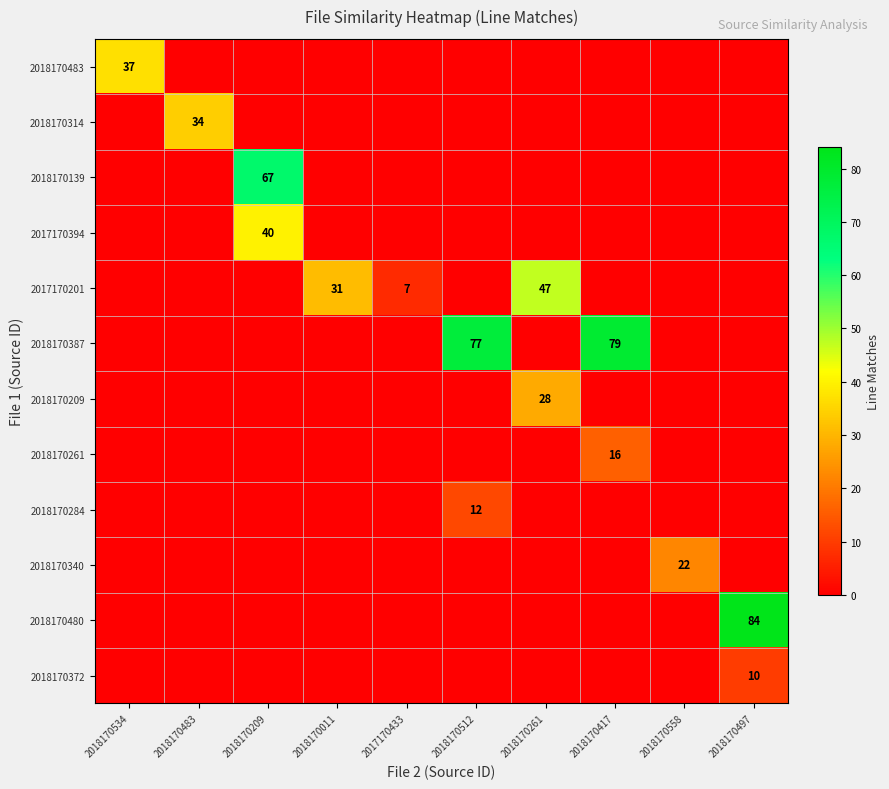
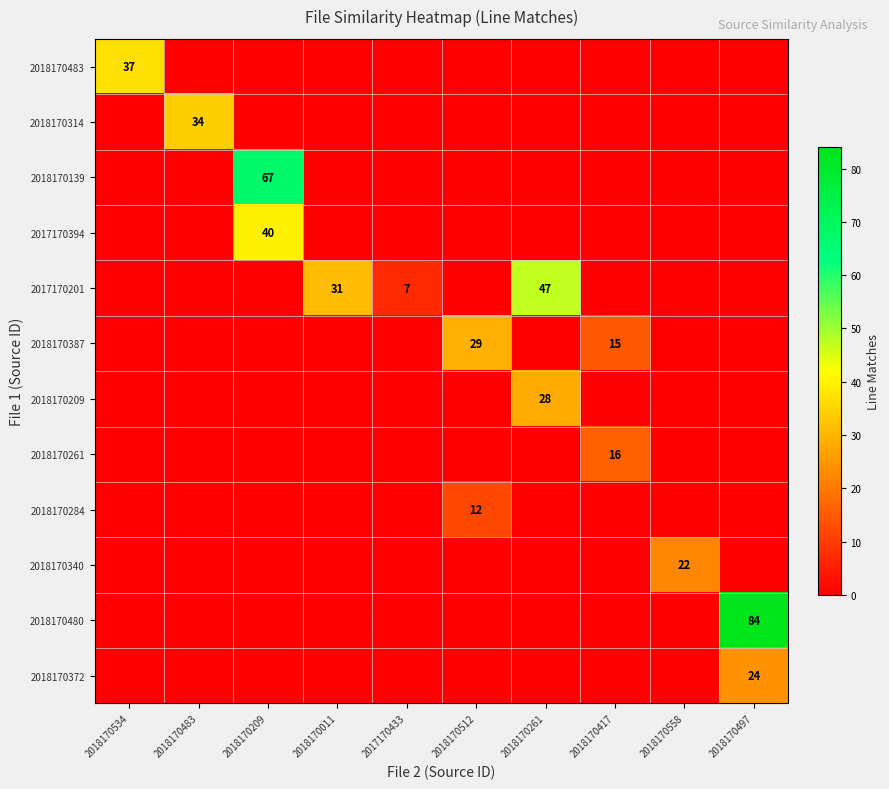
  {
    "2018170483": {
      "2018170534": 37
    },
    "2018170314": {
      "2018170483": 34
    },
    "2018170139": {
      "2018170209": 67
    },
    "2017170394": {
      "2018170209": 40
    },
    "2017170201": {
      "2018170011": 31,
      "2017170433": 7,
      "2018170261": 47
    },
    "2018170387": {
-     "2018170512": 77,
-     "2018170417": 79
+     "2018170512": 29,
+     "2018170417": 15
    },
    "2018170209": {
      "2018170261": 28
    },
    "2018170261": {
      "2018170417": 16
    },
    "2018170284": {
      "2018170512": 12
    },
    "2018170340": {
      "2018170558": 22
    },
    "2018170480": {
      "2018170497": 84
    },
    "2018170372": {
-     "2018170497": 10
+     "2018170497": 24
    }
  }
